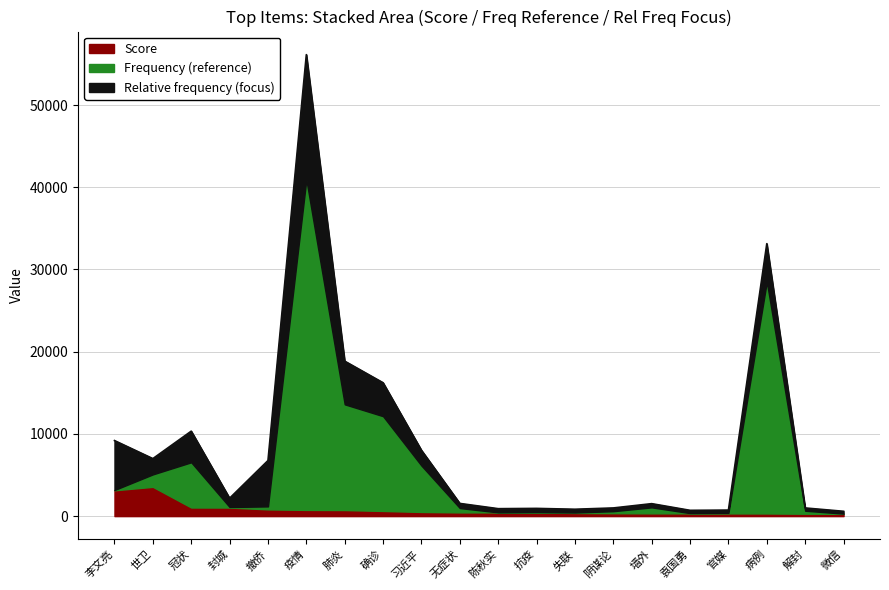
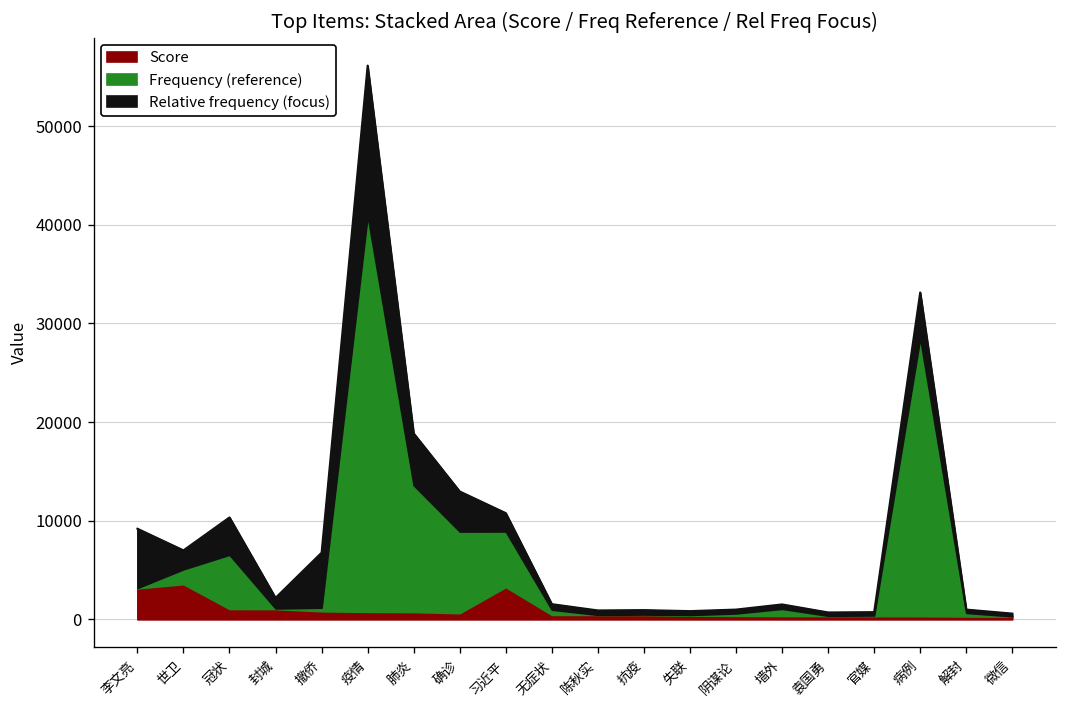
  {
    "Score": {
      "世卫": 4000,
      "冠状": 1000,
      "撤侨": 1000,
      "疫情": 1000,
      "肺炎": 1000,
      "确诊": 1000,
-     "习近平": 1000,
+     "习近平": 3000,
      "无症状": 0,
      "墙外": 0,
      "病例": 0,
      "解封": 0
    },
    "Frequency (reference)": {
      "世卫": 5000,
      "冠状": 7000,
      "撤侨": 1000,
      "疫情": 41000,
      "肺炎": 14000,
-     "确诊": 12000,
+     "确诊": 8000,
      "无症状": 1000,
      "墙外": 1000,
      "病例": 29000,
      "解封": 1000
    },
    "Relative frequency (focus)": {
      "李文亮": 6000,
      "世卫": 2000,
      "冠状": 4000,
      "封城": 1000,
      "撤侨": 6000,
      "疫情": 15000,
      "肺炎": 5000,
      "确诊": 4000,
      "习近平": 2000,
      "无症状": 1000,
      "陈秋实": 0,
      "抗疫": 0,
      "失联": 0,
      "阴谋论": 0,
      "墙外": 0,
      "袁国勇": 0,
      "官媒": 0,
      "病例": 5000,
      "解封": 0
    }
  }
